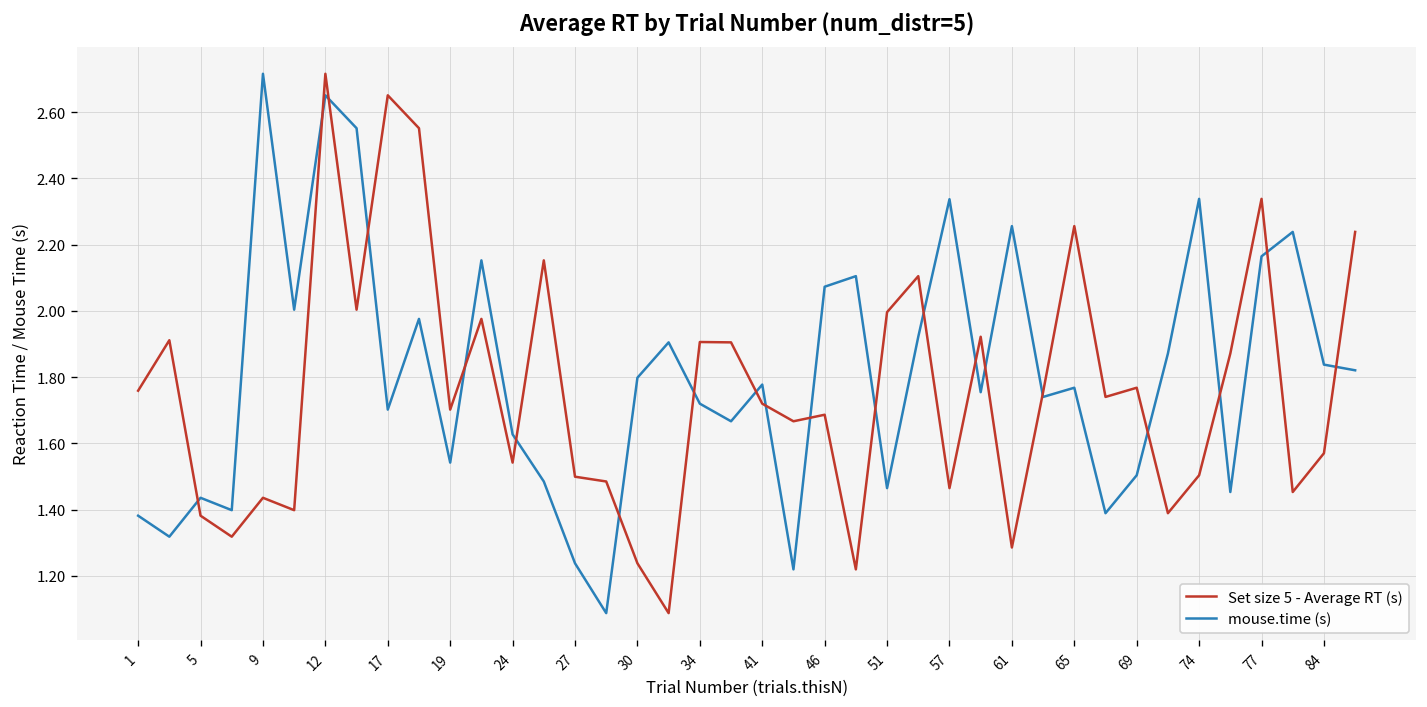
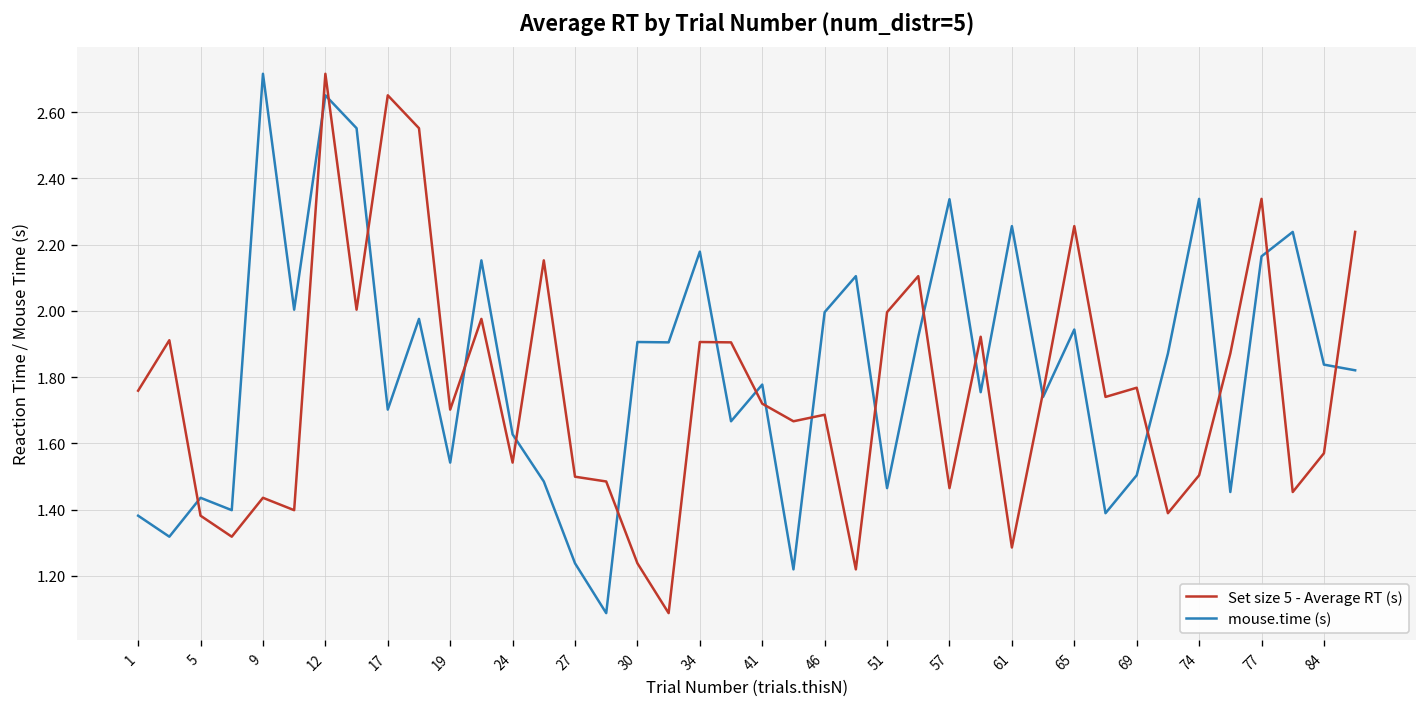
  {
    "Set size 5 - Average RT (s)": {
      "12": 2.72,
      "24": 1.54,
      "30": 1.24,
      "34": 1.91,
      "41": 1.72,
      "46": 1.69,
      "51": 2.00,
      "57": 1.46,
      "61": 1.29,
      "65": 2.26,
      "69": 1.77,
      "74": 1.50,
      "77": 2.34,
      "84": 1.57
    },
    "mouse.time (s)": {
      "12": 2.65,
      "24": 1.63,
-     "30": 1.80,
-     "34": 1.72,
+     "30": 1.91,
+     "34": 2.18,
      "41": 1.78,
-     "46": 2.07,
+     "46": 2.00,
      "51": 1.46,
      "57": 2.34,
      "61": 2.26,
-     "65": 1.77,
+     "65": 1.94,
      "69": 1.50,
      "74": 2.34,
      "77": 2.16,
      "84": 1.84
    }
  }
